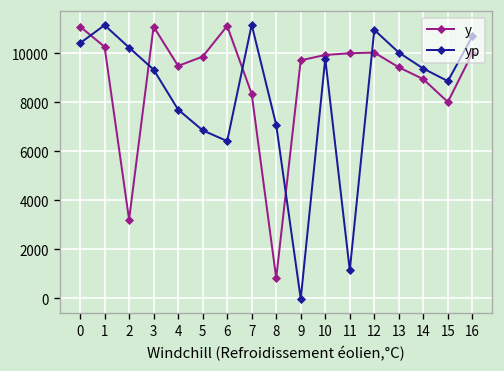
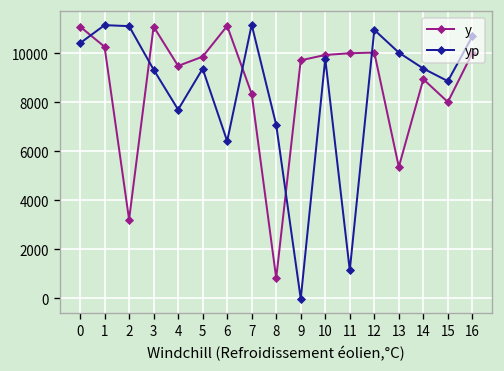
  {
    "y": {
      "0": 11100,
      "1": 10300,
      "2": 3200,
      "3": 11100,
      "4": 9500,
      "5": 9900,
      "6": 11100,
      "7": 8300,
      "8": 800,
      "9": 9700,
      "10": 9900,
      "11": 10000,
      "12": 10000,
-     "13": 9400,
+     "13": 5400,
      "14": 8900,
      "15": 8000
    },
    "yp": {
      "0": 10400,
      "1": 11100,
-     "2": 10200,
+     "2": 11100,
      "3": 9300,
      "4": 7700,
-     "5": 6800,
+     "5": 9400,
      "6": 6400,
      "7": 11200,
      "8": 7100,
      "9": 0,
      "10": 9800,
      "11": 1100,
      "12": 10900,
      "13": 10000,
      "14": 9400,
      "15": 8900
    }
  }
